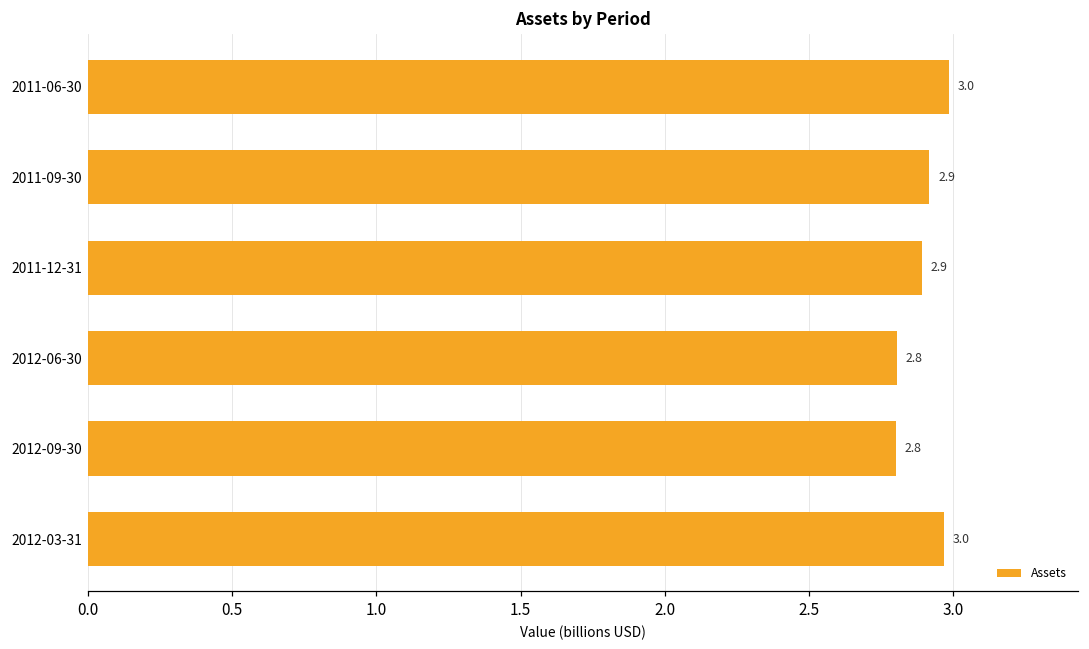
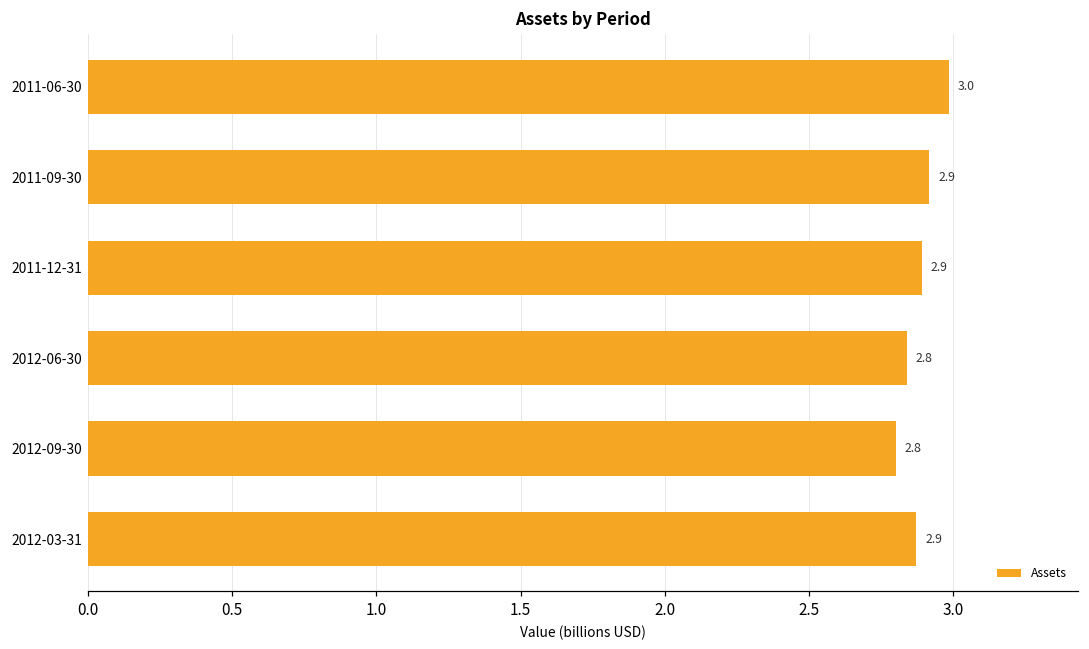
  {
    "2011-06-30": 3.0,
    "2011-09-30": 2.9,
    "2011-12-31": 2.9,
-   "2012-06-30": 2.80,
+   "2012-06-30": 2.84,
    "2012-09-30": 2.8,
-   "2012-03-31": 3.0
+   "2012-03-31": 2.9
  }
